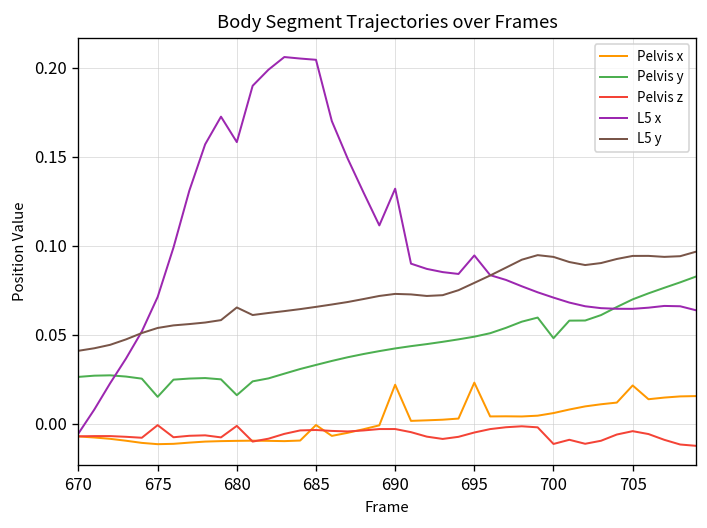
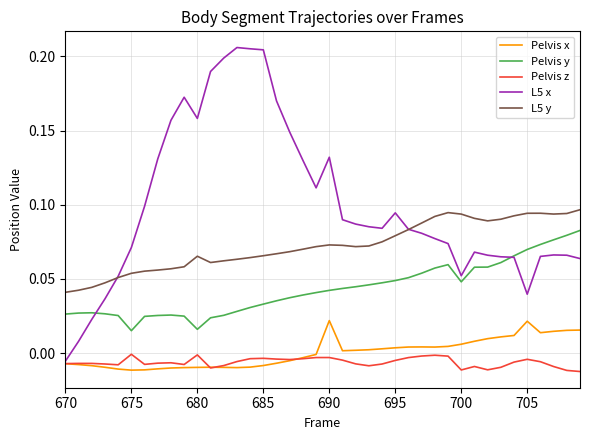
  {
    "Pelvis x": {
      "675": -0.011,
      "680": -0.010,
-     "685": -0.001,
+     "685": -0.008,
      "690": 0.022,
-     "695": 0.023,
+     "695": 0.004,
      "700": 0.006,
      "705": 0.022
    },
    "Pelvis y": {
      "670": 0.026,
      "675": 0.015,
      "680": 0.016,
      "685": 0.033,
      "690": 0.042,
      "695": 0.049,
      "700": 0.048,
      "705": 0.070
    },
    "Pelvis z": {
      "675": -0.001,
      "680": -0.001,
      "685": -0.003,
      "690": -0.003,
      "695": -0.005,
      "700": -0.011,
      "705": -0.004
    },
    "L5 x": {
      "675": 0.071,
      "680": 0.158,
      "685": 0.204,
      "690": 0.132,
      "695": 0.095,
-     "700": 0.071,
-     "705": 0.065
+     "700": 0.052,
+     "705": 0.040
    },
    "L5 y": {
      "670": 0.041,
      "675": 0.054,
      "680": 0.065,
      "685": 0.066,
      "690": 0.073,
      "695": 0.079,
      "700": 0.094,
      "705": 0.094
    }
  }
